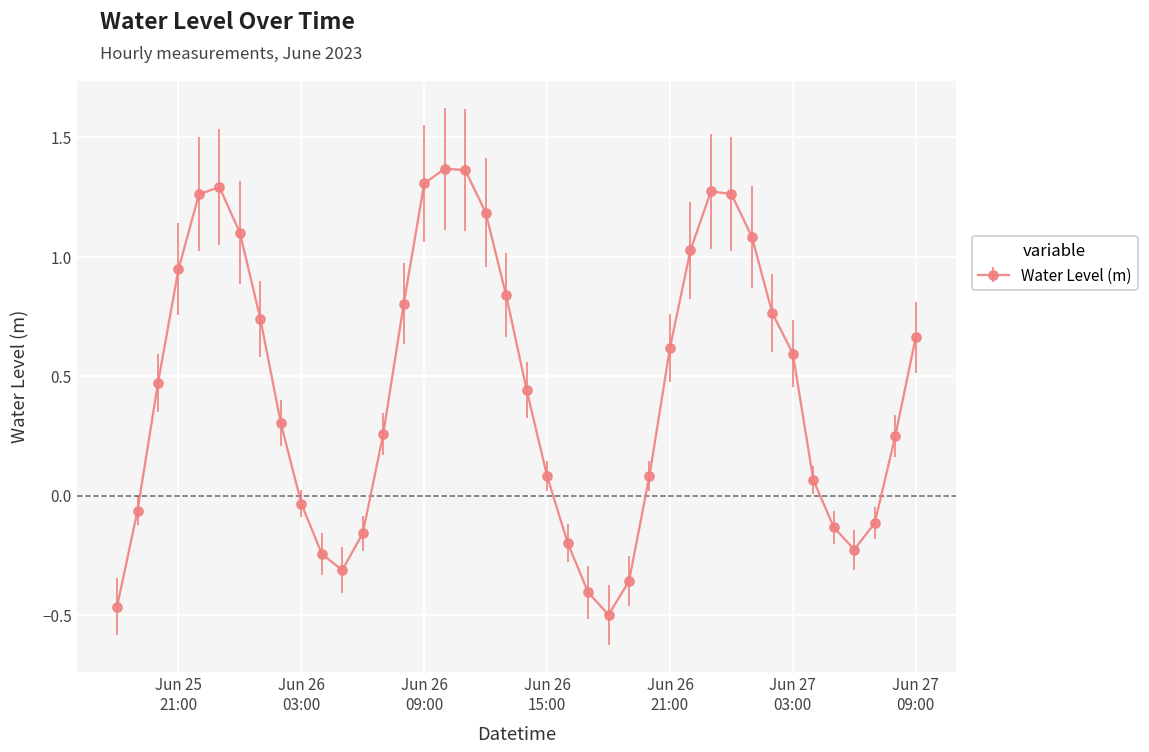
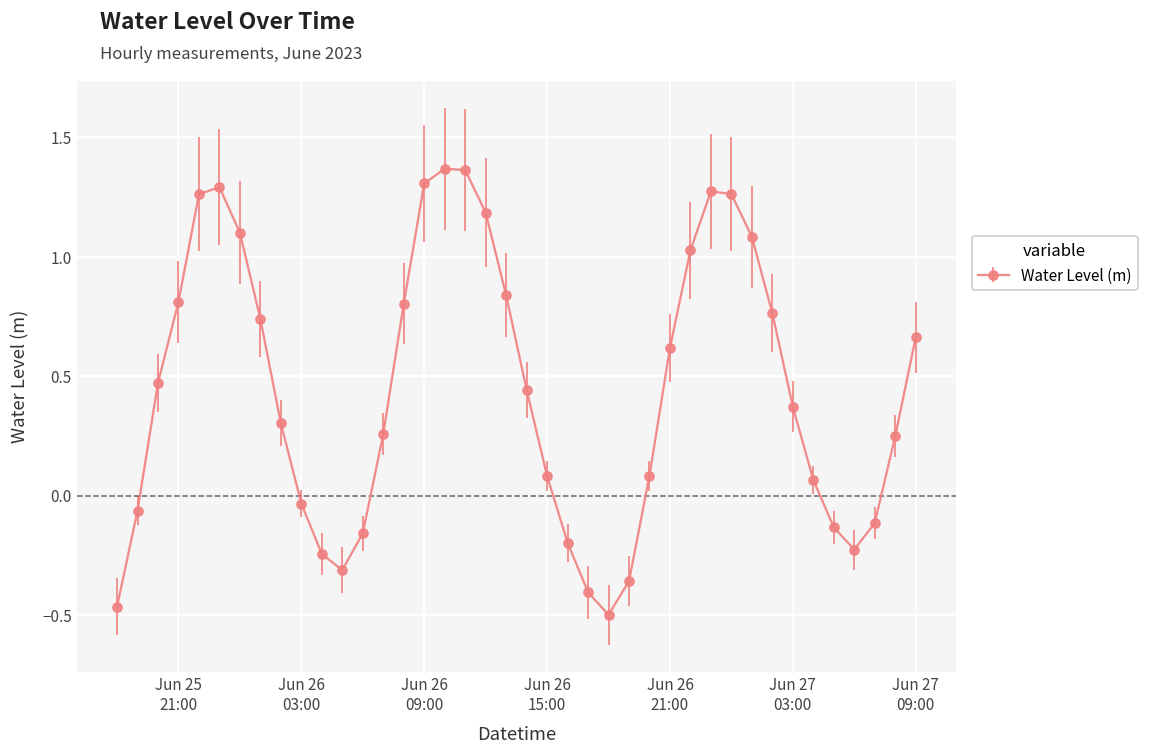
  {
-   "Jun 25 21:00": 0.95,
+   "Jun 25 21:00": 0.81,
    "Jun 26 03:00": -0.03,
    "Jun 26 09:00": 1.31,
    "Jun 26 15:00": 0.08,
    "Jun 26 21:00": 0.62,
-   "Jun 27 03:00": 0.59,
+   "Jun 27 03:00": 0.37,
    "Jun 27 09:00": 0.66
  }
